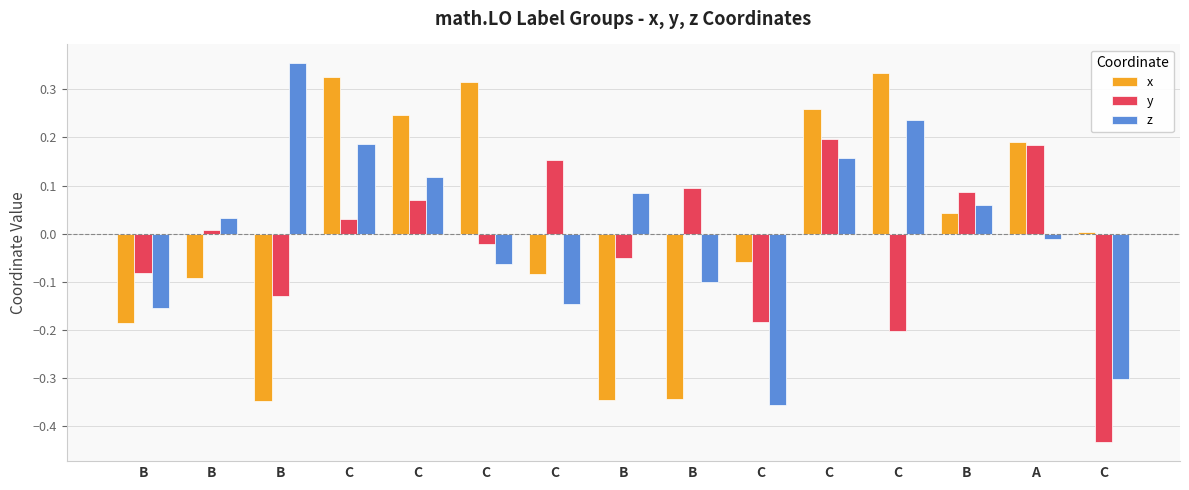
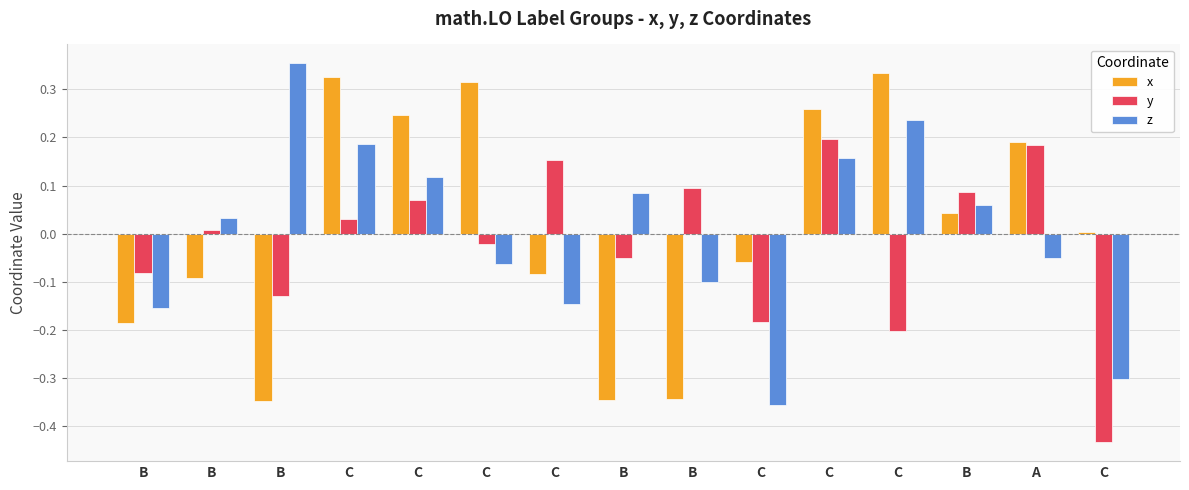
  {
    "x": {
      "A": 0.19
    },
    "y": {
      "A": 0.18
    },
    "z": {
-     "A": -0.01
+     "A": -0.05
    }
  }
